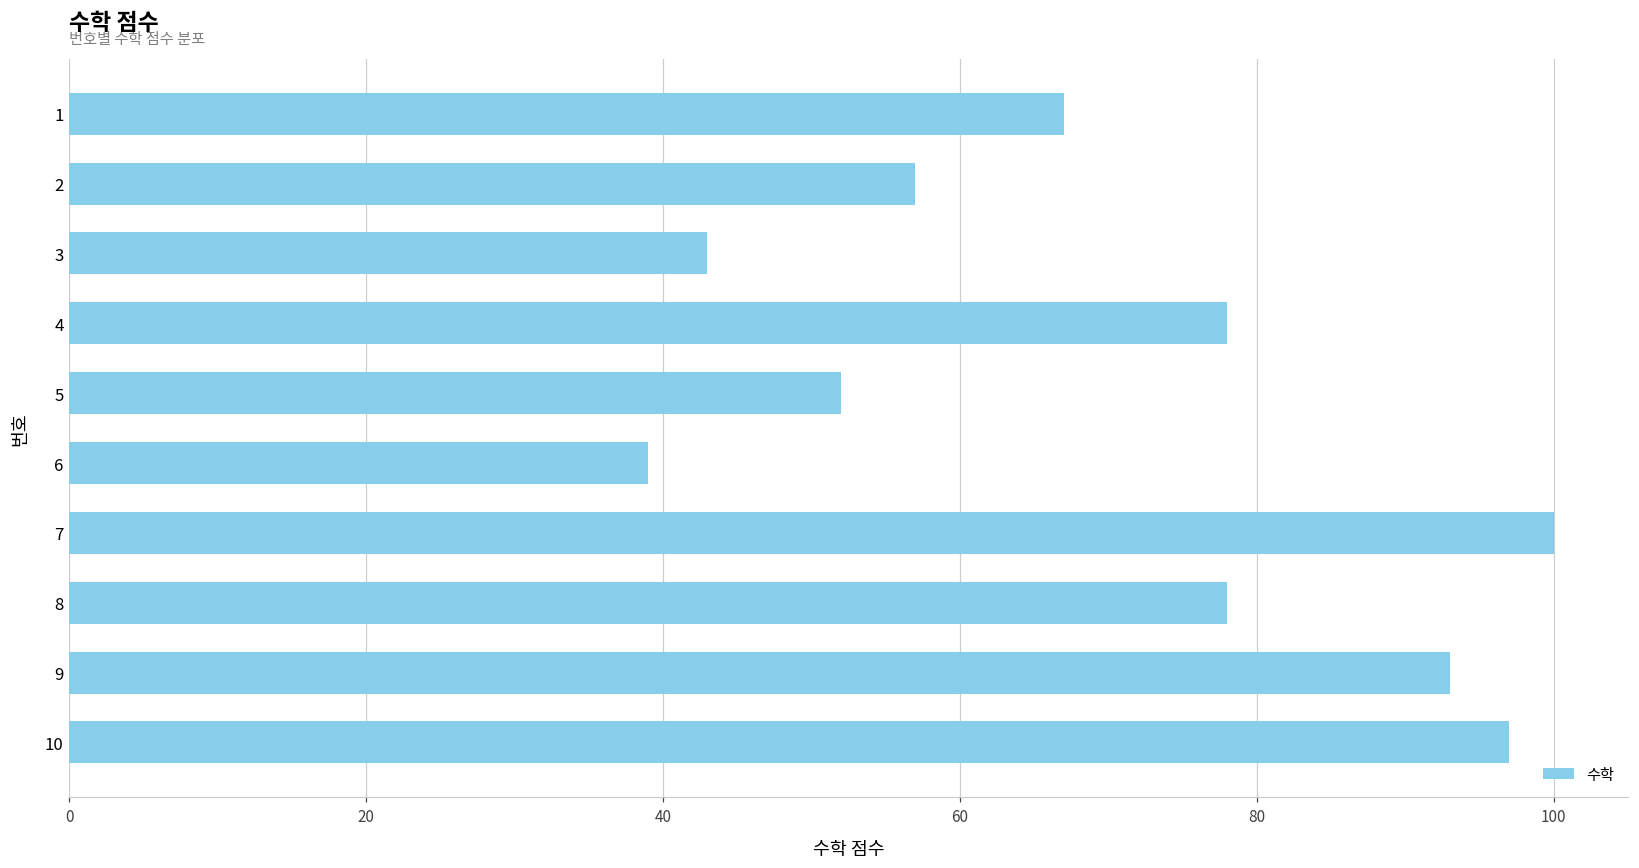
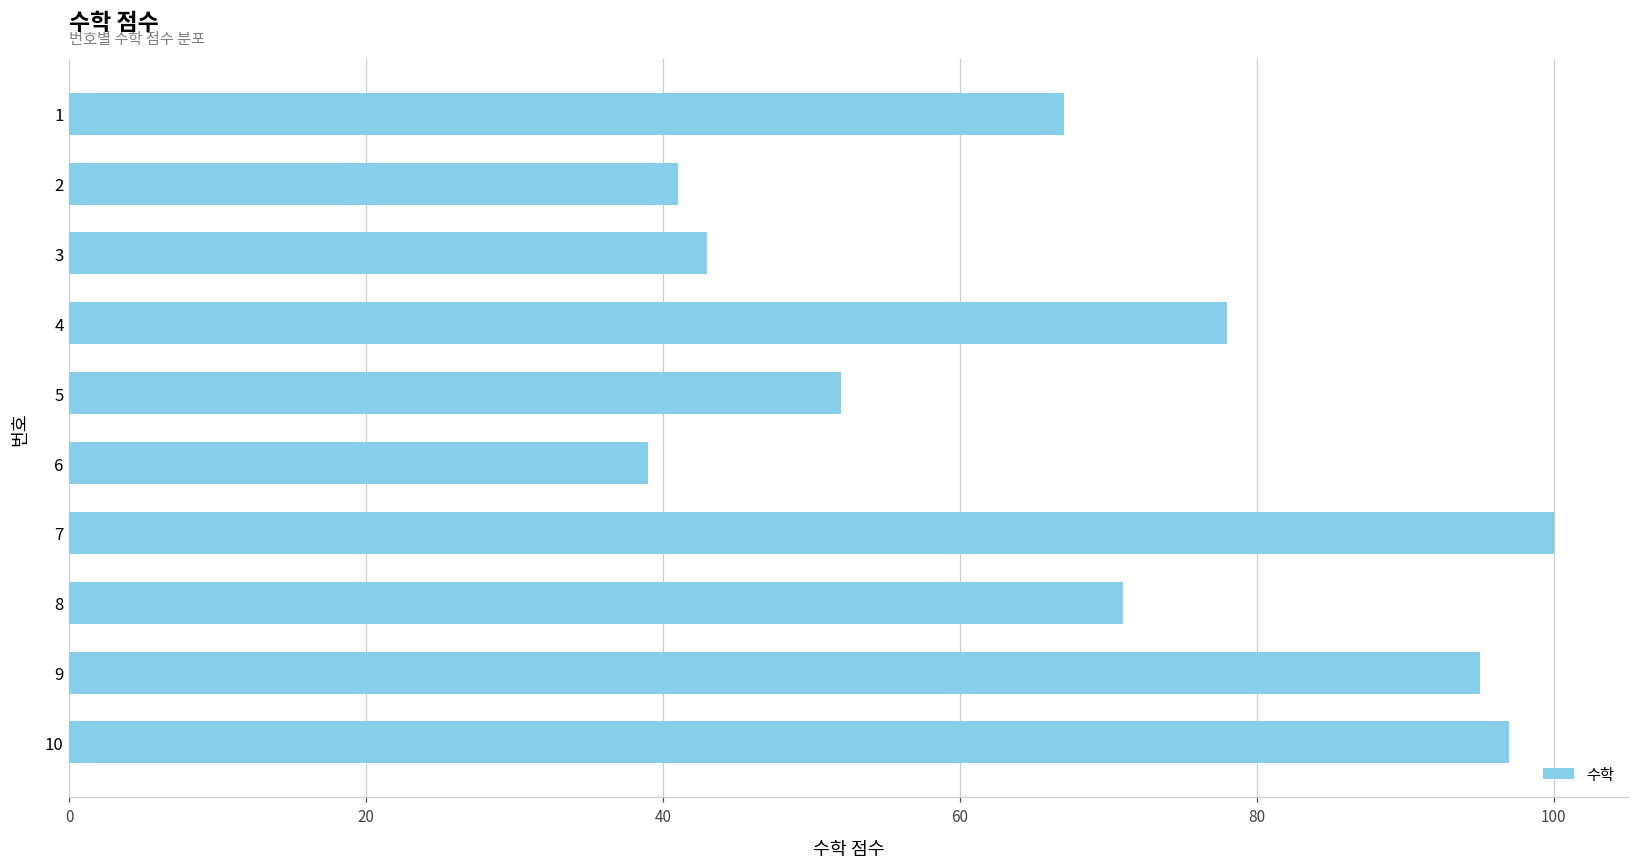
  {
    "1": 67,
-   "2": 57,
+   "2": 41,
    "3": 43,
    "4": 78,
    "5": 52,
    "6": 39,
    "7": 100,
-   "8": 78,
-   "9": 93,
+   "8": 71,
+   "9": 95,
    "10": 97
  }
